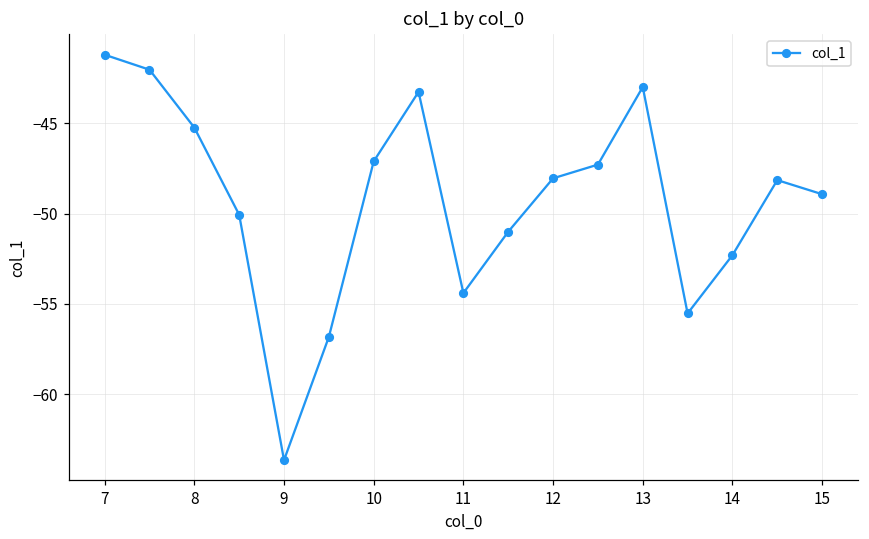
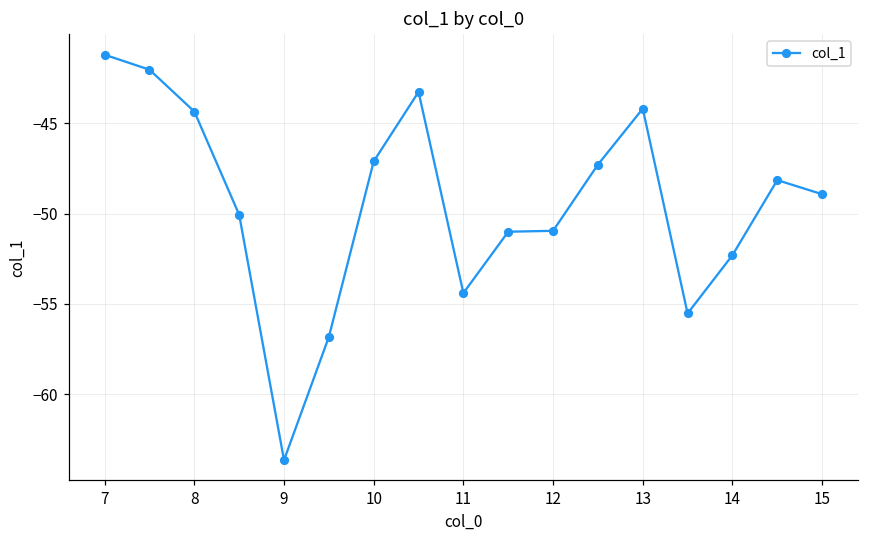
  {
    "7": -41.2,
-   "8": -45.2,
+   "8": -44.3,
    "9": -63.7,
    "10": -47.1,
    "11": -54.4,
-   "12": -48.0,
-   "13": -43.0,
+   "12": -51.0,
+   "13": -44.2,
    "14": -52.3,
    "15": -48.9
  }
